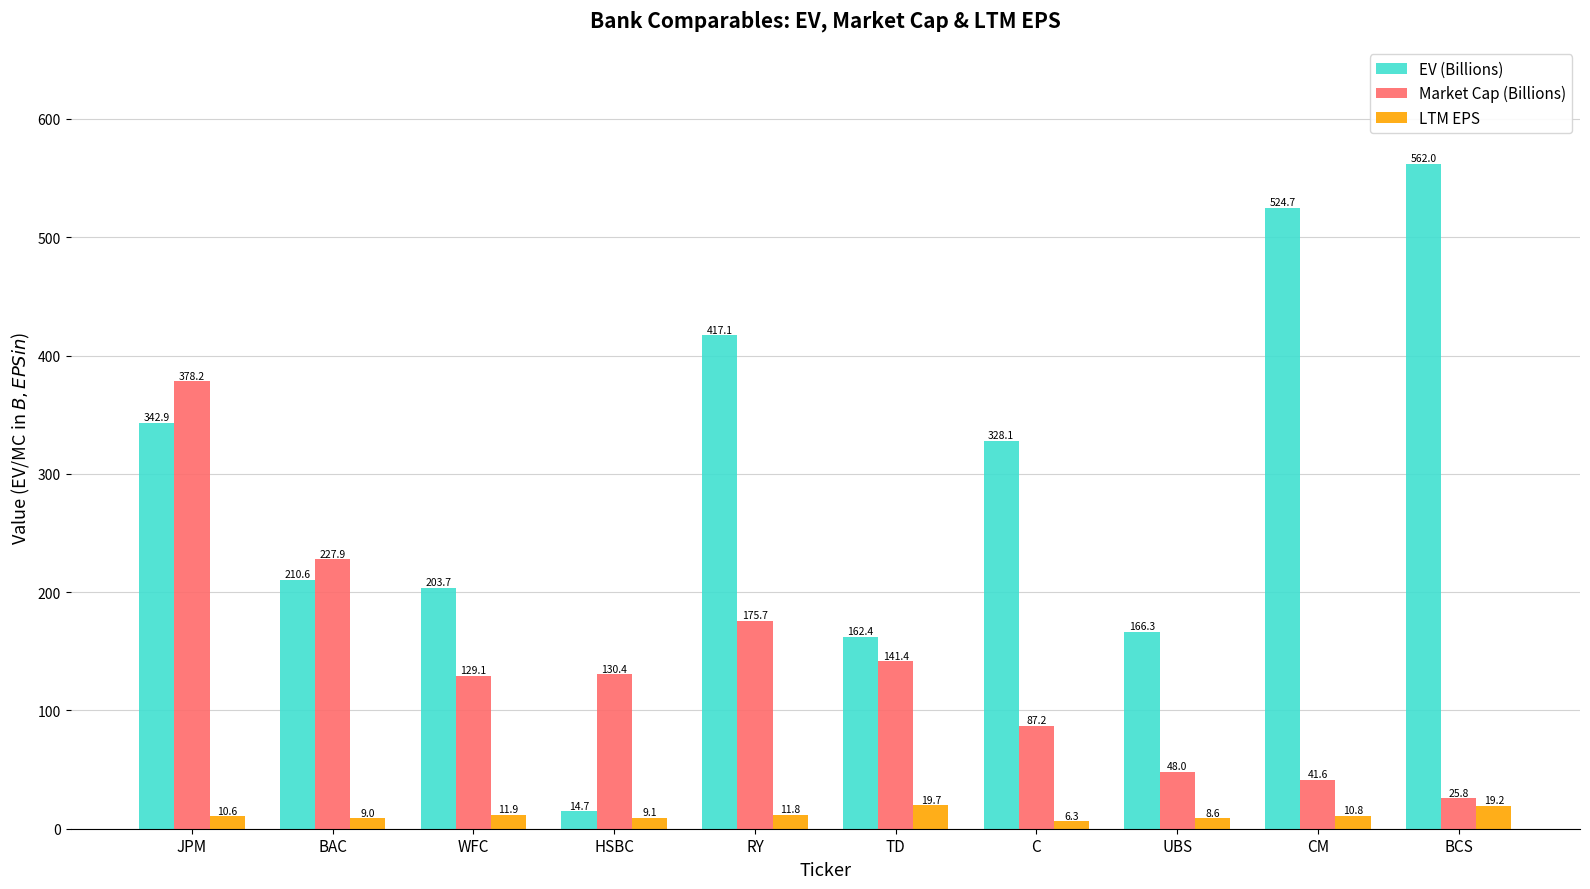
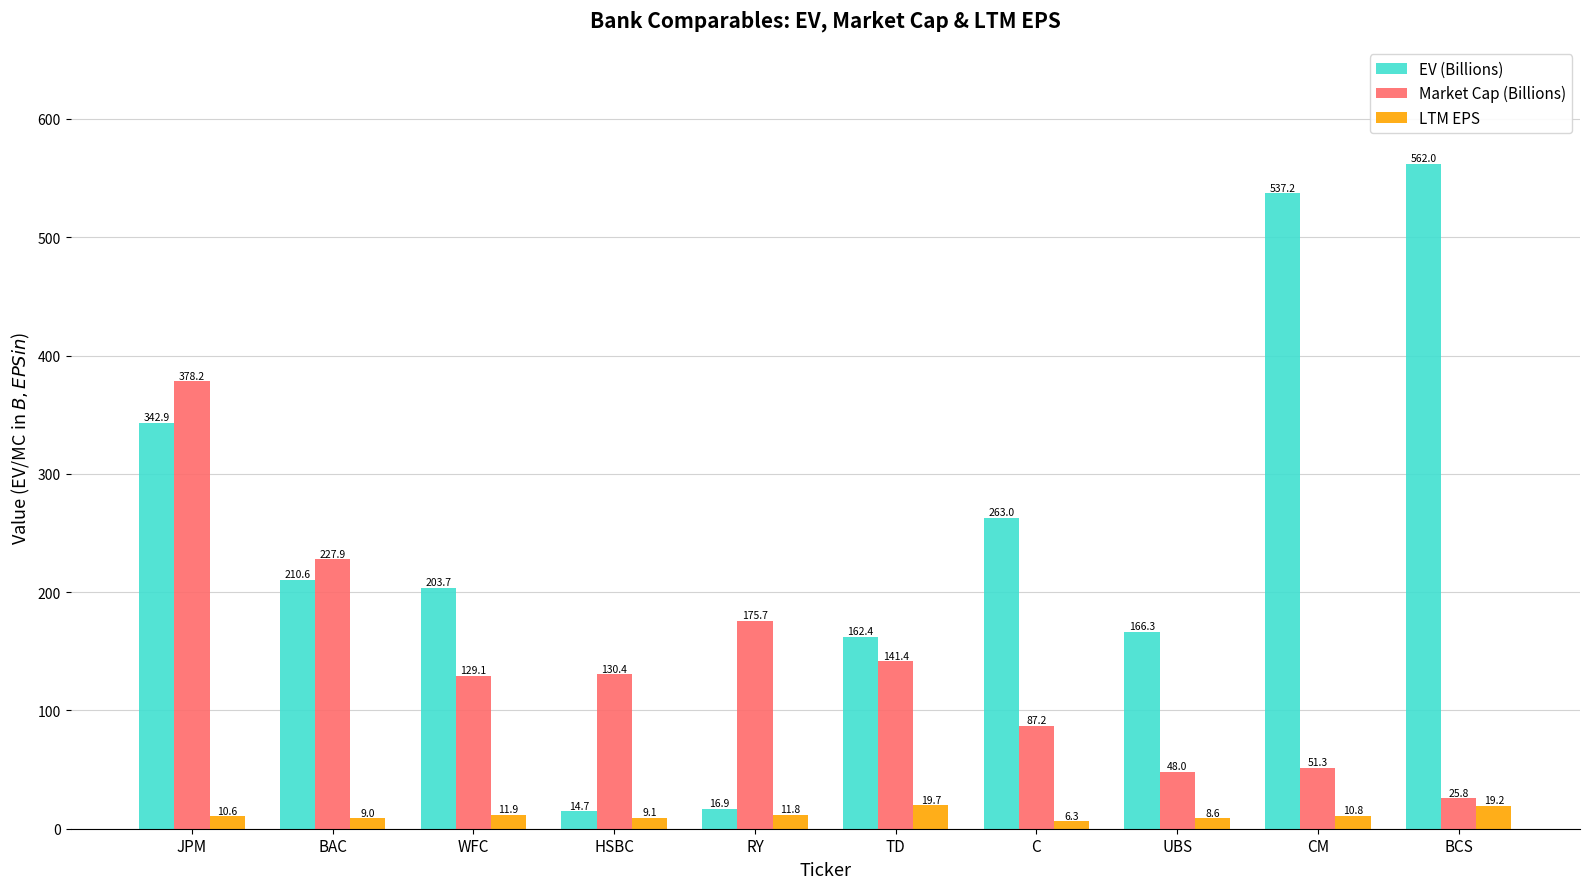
  {
    "EV (Billions)": {
      "JPM": 342.9,
      "BAC": 210.6,
      "WFC": 203.7,
      "HSBC": 14.7,
-     "RY": 417.1,
+     "RY": 16.9,
      "TD": 162.4,
-     "C": 328.1,
+     "C": 263.0,
      "UBS": 166.3,
-     "CM": 524.7,
+     "CM": 537.2,
      "BCS": 562.0
    },
    "Market Cap (Billions)": {
      "JPM": 378.2,
      "BAC": 227.9,
      "WFC": 129.1,
      "HSBC": 130.4,
      "RY": 175.7,
      "TD": 141.4,
      "C": 87.2,
      "UBS": 48.0,
-     "CM": 41.6,
+     "CM": 51.3,
      "BCS": 25.8
    },
    "LTM EPS": {
      "JPM": 10.6,
      "BAC": 9.0,
      "WFC": 11.9,
      "HSBC": 9.1,
      "RY": 11.8,
      "TD": 19.7,
      "C": 6.3,
      "UBS": 8.6,
      "CM": 10.8,
      "BCS": 19.2
    }
  }
